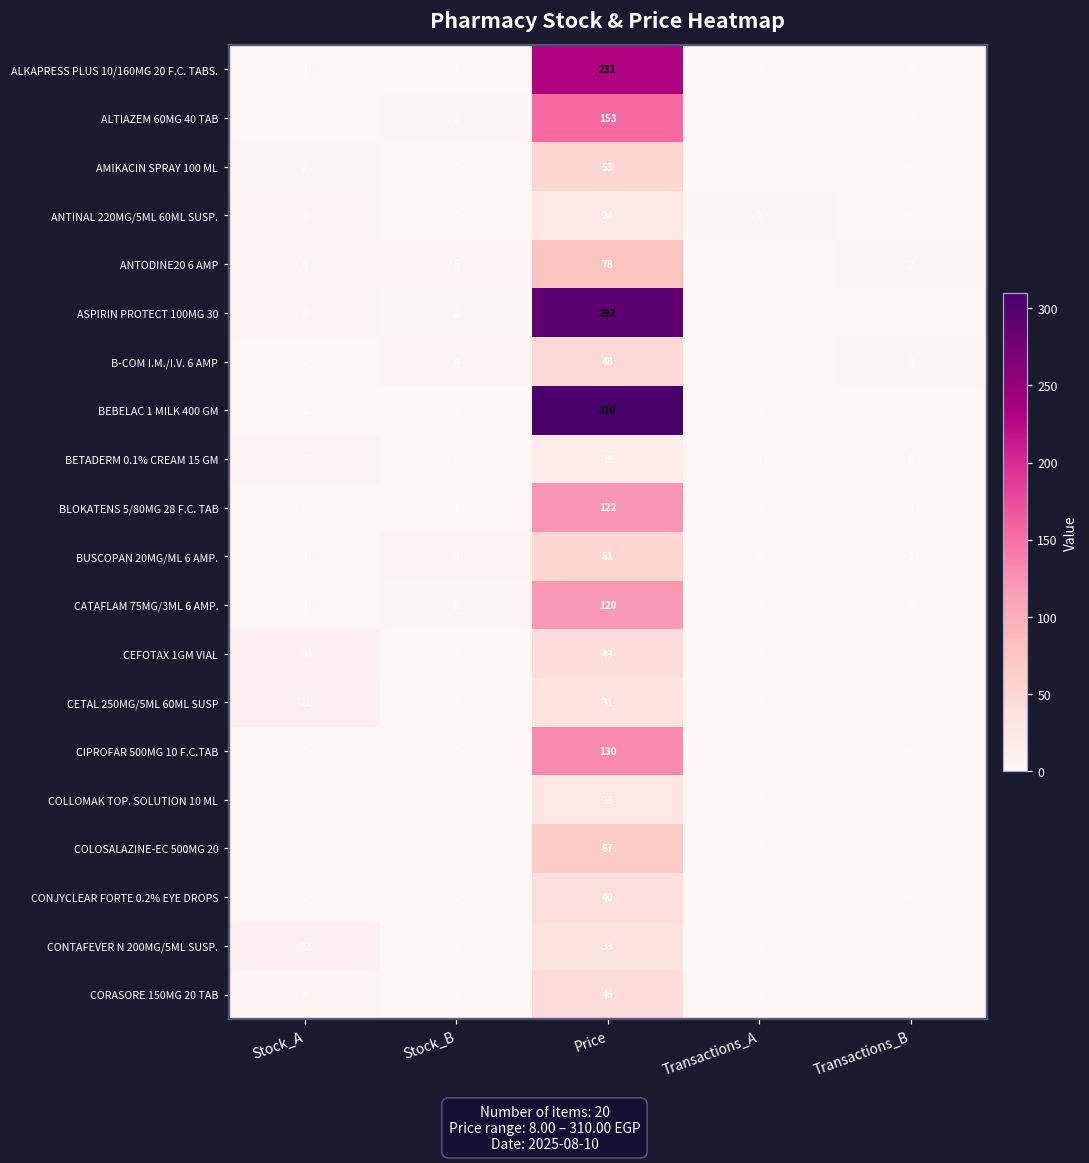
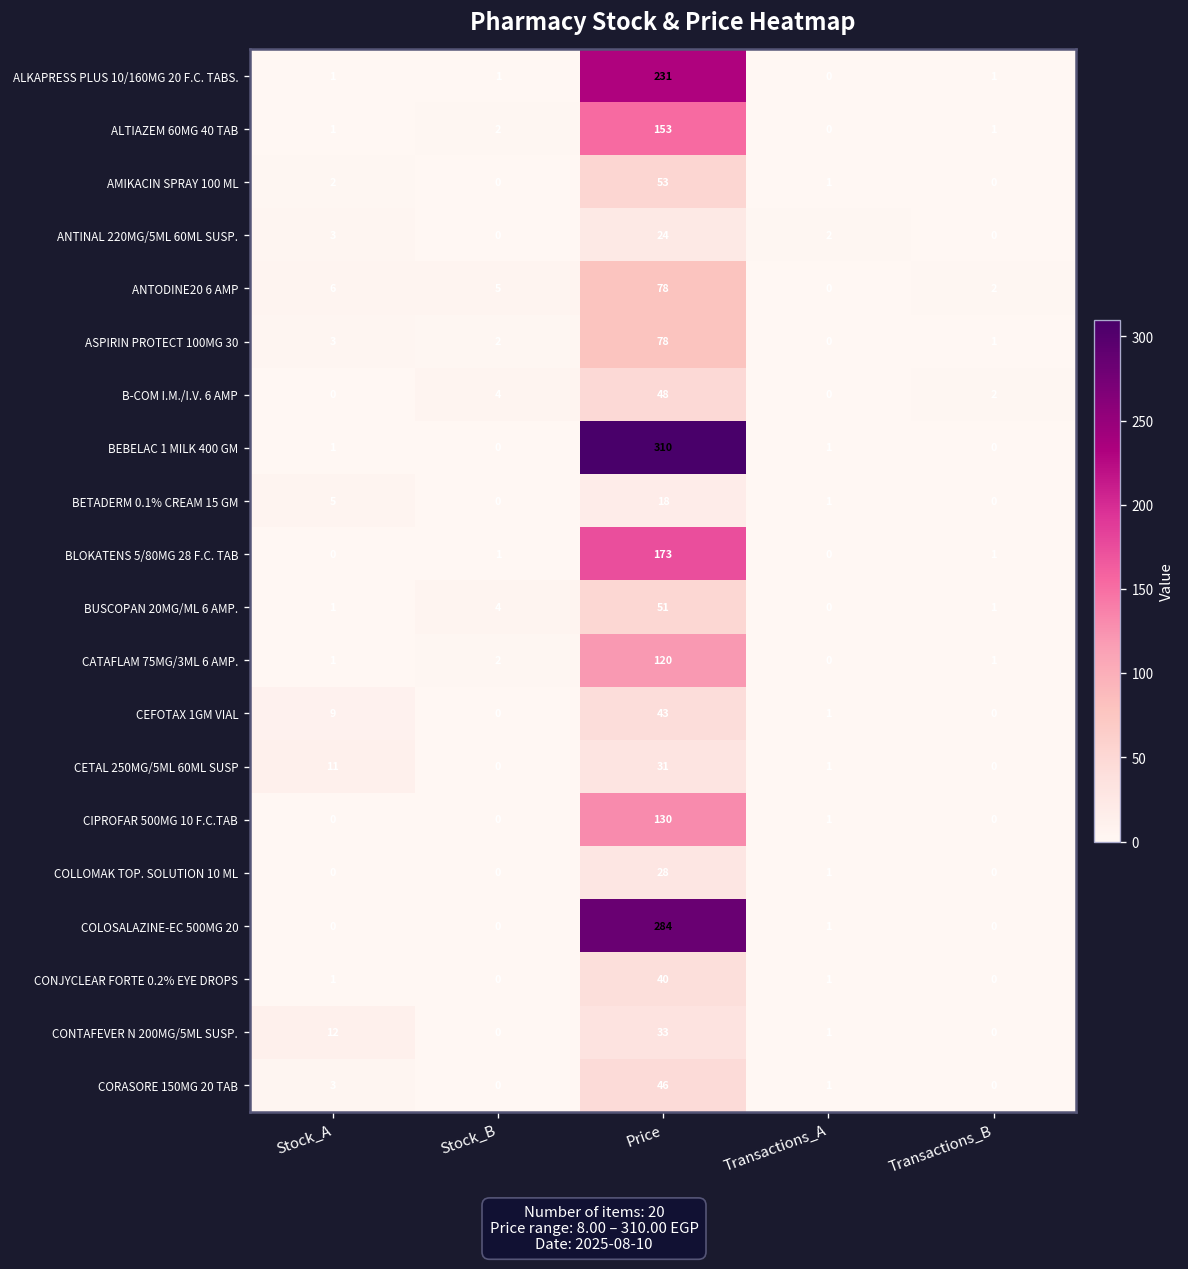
  {
    "ALKAPRESS PLUS 10/160MG 20 F.C. TABS.": {
      "Price": 231
    },
    "ALTIAZEM 60MG 40 TAB": {
      "Price": 153
    },
    "ANTODINE20 6 AMP": {
      "Price": 78
    },
    "ASPIRIN PROTECT 100MG 30": {
-     "Price": 292
+     "Price": 78
    },
    "BEBELAC 1 MILK 400 GM": {
      "Price": 310
    },
    "BLOKATENS 5/80MG 28 F.C. TAB": {
-     "Price": 122
+     "Price": 173
    },
    "CATAFLAM 75MG/3ML 6 AMP.": {
      "Price": 120
    },
    "CIPROFAR 500MG 10 F.C.TAB": {
      "Price": 130
    },
    "COLOSALAZINE-EC 500MG 20": {
-     "Price": 67
+     "Price": 284
    }
  }
